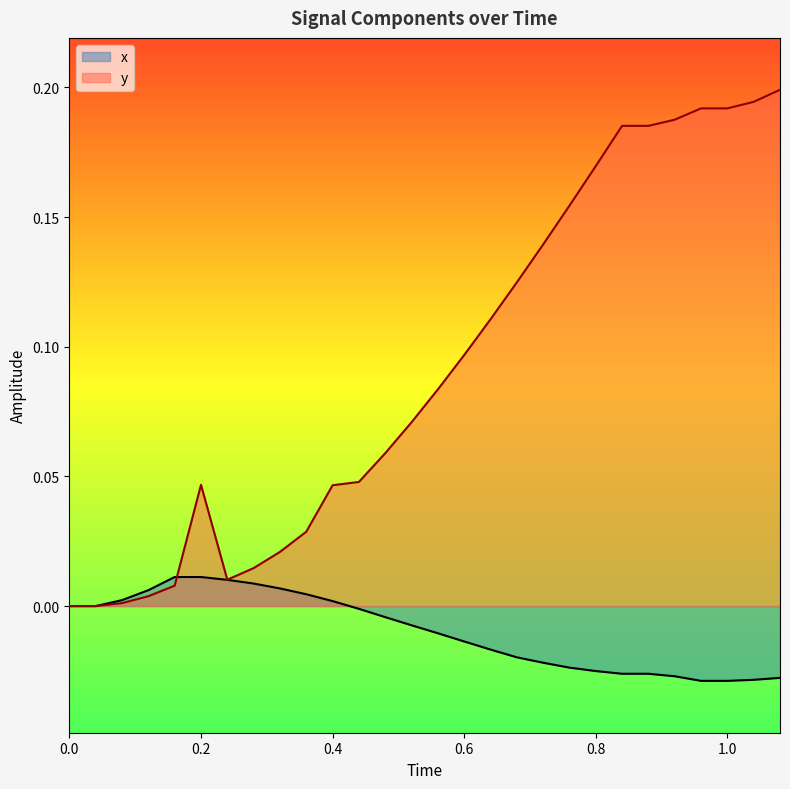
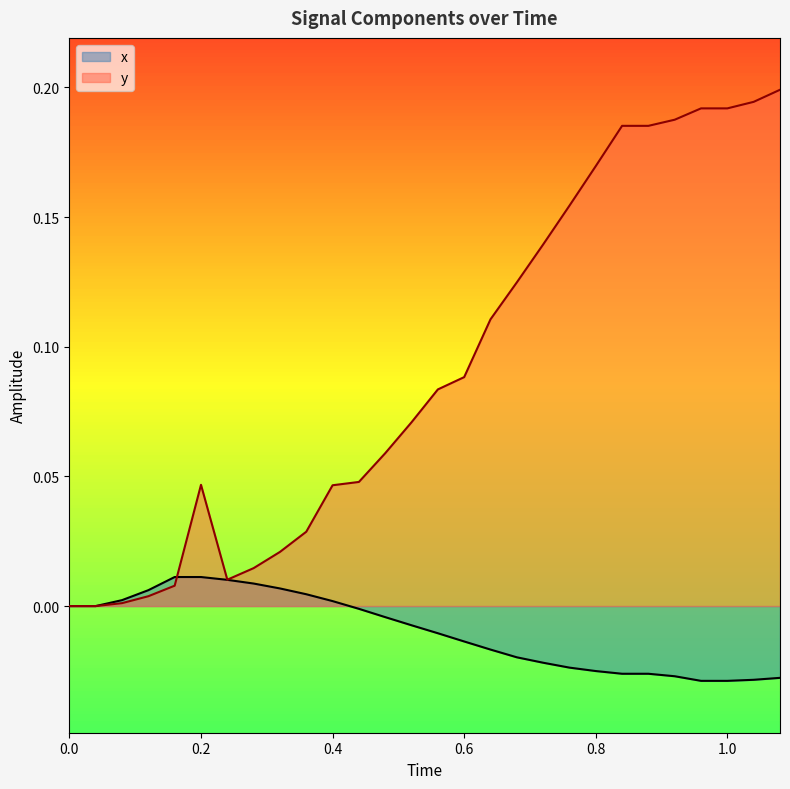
  {
    "y": {
      "0.2": 0.047,
      "0.4": 0.047,
-     "0.6": 0.097,
+     "0.6": 0.088,
      "0.8": 0.170,
      "1.0": 0.192
    }
  }
